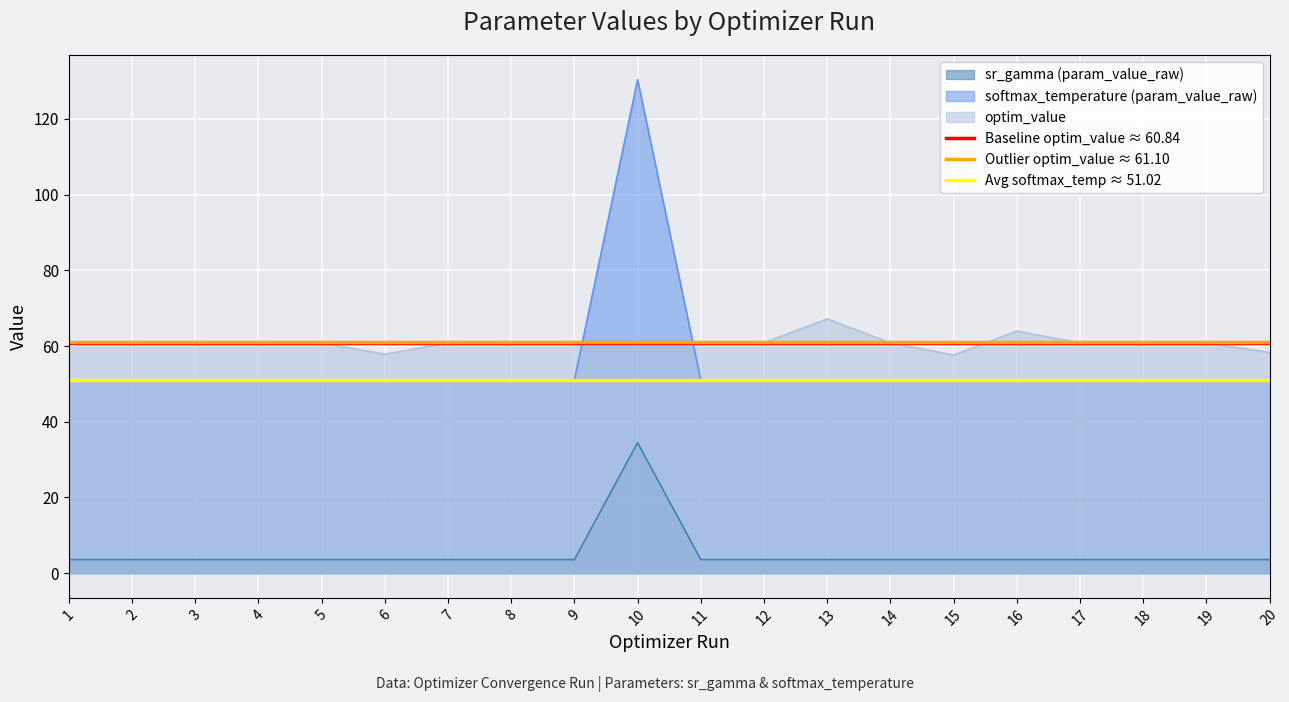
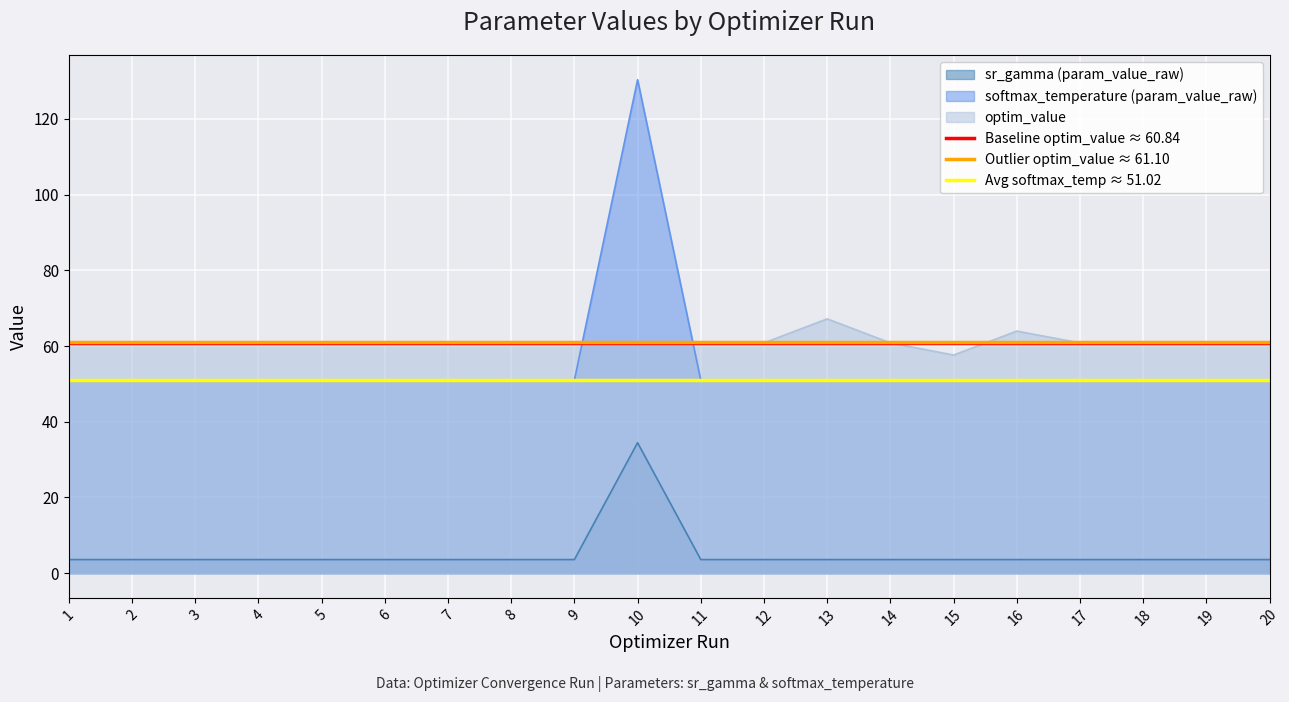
  {
    "optim_value": {
      "1": 61,
      "2": 61,
      "3": 61,
      "4": 61,
      "5": 61,
-     "6": 58,
+     "6": 61,
      "7": 61,
      "8": 61,
      "9": 61,
      "10": 61,
      "11": 61,
      "12": 61,
      "13": 67,
      "14": 61,
      "15": 58,
      "16": 64,
      "17": 61,
      "18": 61,
      "19": 61,
-     "20": 58
+     "20": 61
    }
  }
